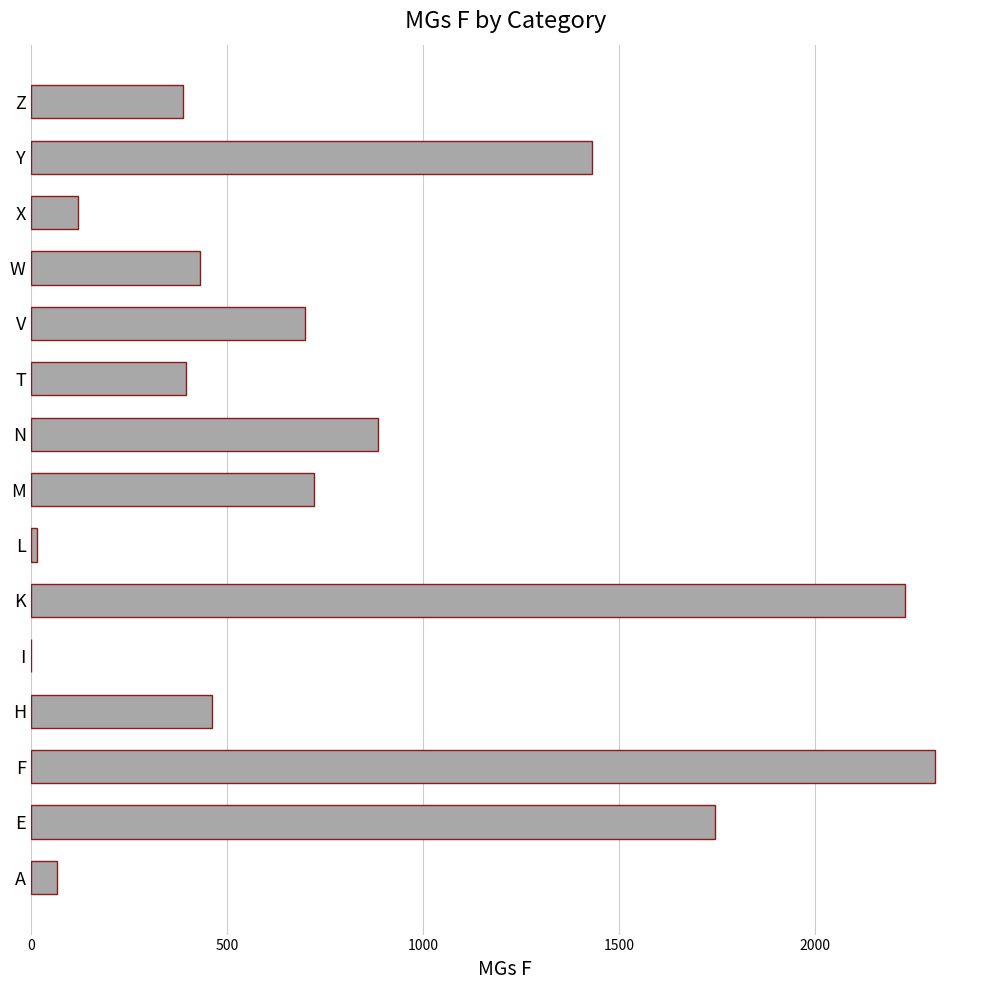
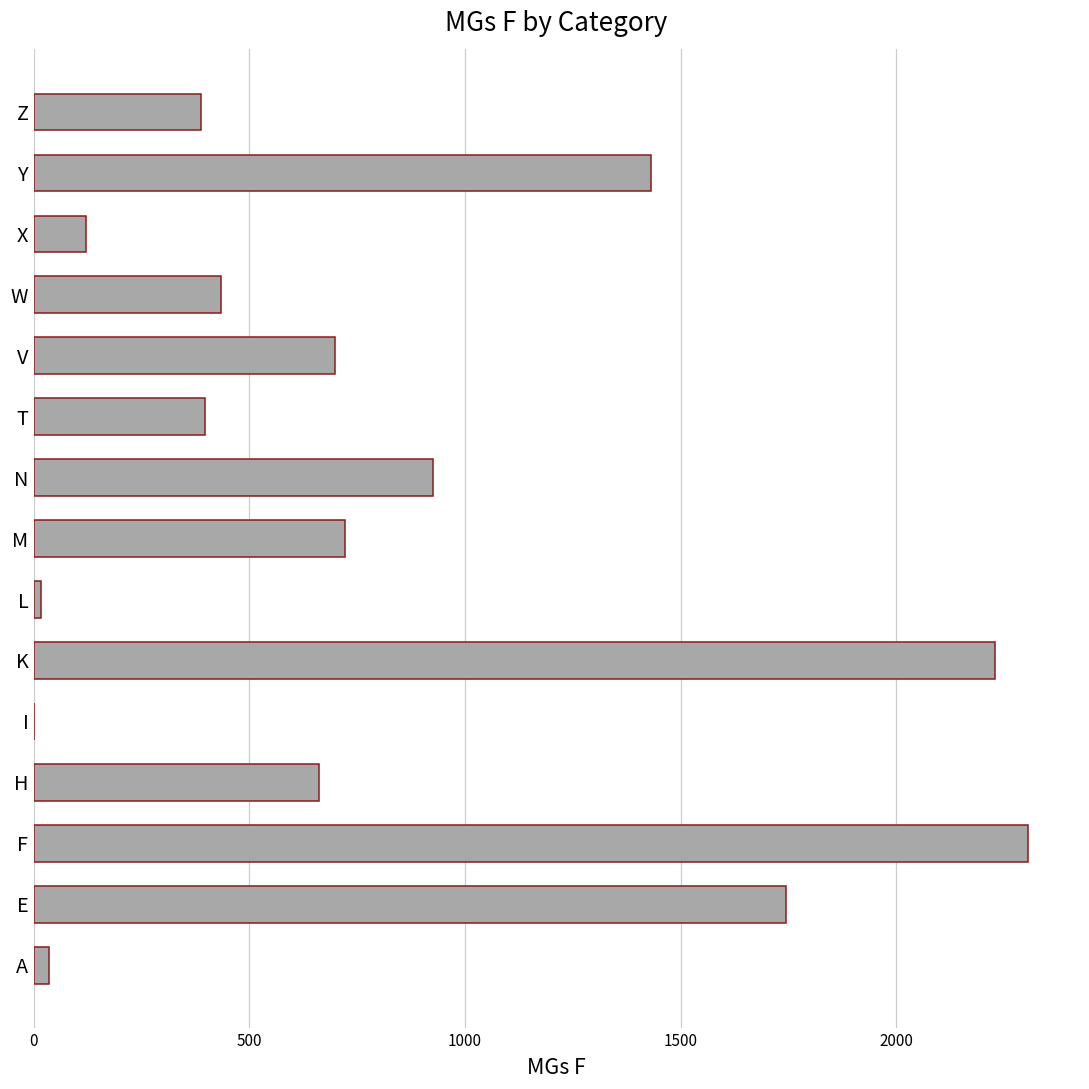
  {
    "Z": 390,
    "Y": 1430,
    "X": 120,
    "W": 430,
    "V": 700,
    "T": 400,
-   "N": 890,
+   "N": 930,
    "M": 720,
    "L": 20,
    "K": 2230,
    "I": 0,
-   "H": 460,
+   "H": 660,
    "F": 2310,
    "E": 1750,
-   "A": 70
+   "A": 40
  }
